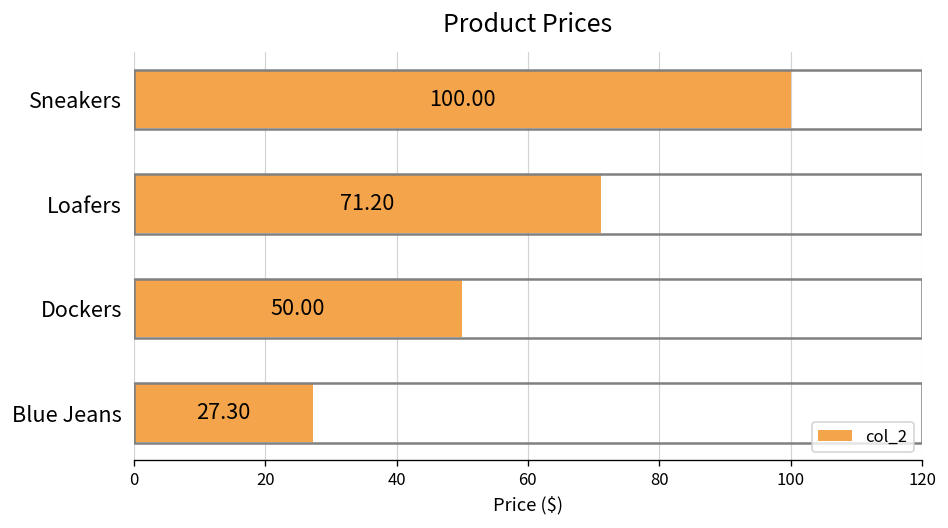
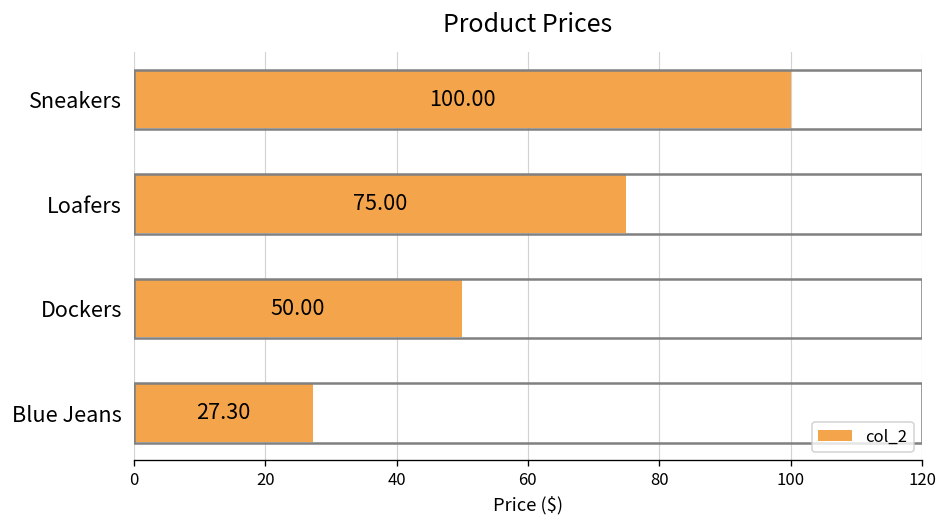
  {
    "Sneakers": 100.00,
-   "Loafers": 71.20,
+   "Loafers": 75.00,
    "Dockers": 50.00,
    "Blue Jeans": 27.30
  }
